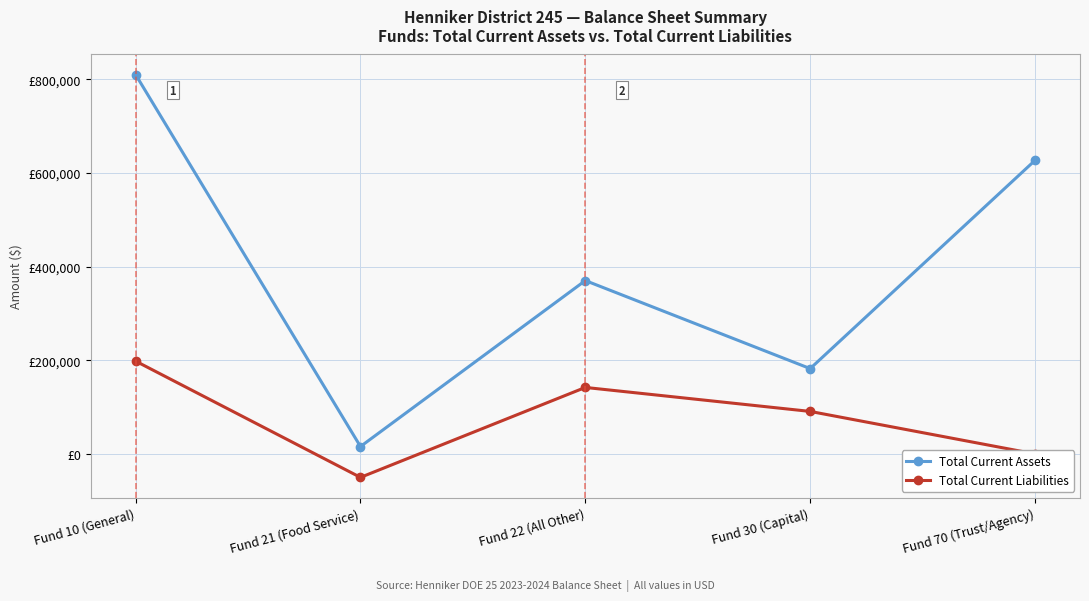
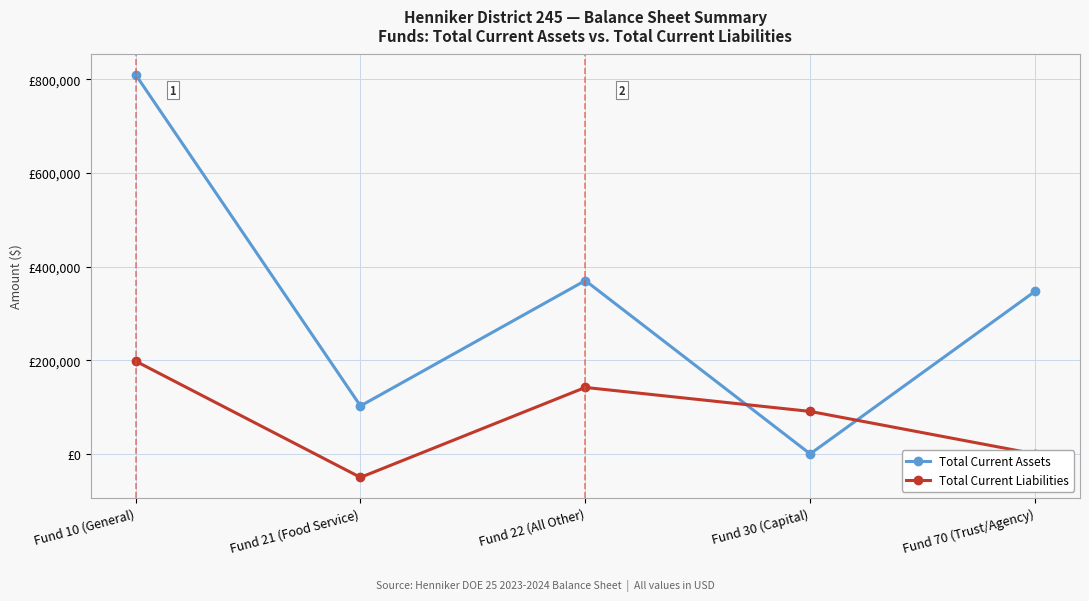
  {
    "Total Current Assets": {
      "Fund 10 (General)": "£810,000",
-     "Fund 21 (Food Service)": "£20,000",
+     "Fund 21 (Food Service)": "£100,000",
      "Fund 22 (All Other)": "£370,000",
-     "Fund 30 (Capital)": "£180,000",
-     "Fund 70 (Trust/Agency)": "£630,000"
+     "Fund 30 (Capital)": "£0",
+     "Fund 70 (Trust/Agency)": "£350,000"
    },
    "Total Current Liabilities": {
      "Fund 10 (General)": "£200,000",
      "Fund 21 (Food Service)": "£-50,000",
      "Fund 22 (All Other)": "£140,000",
      "Fund 30 (Capital)": "£90,000"
    }
  }
